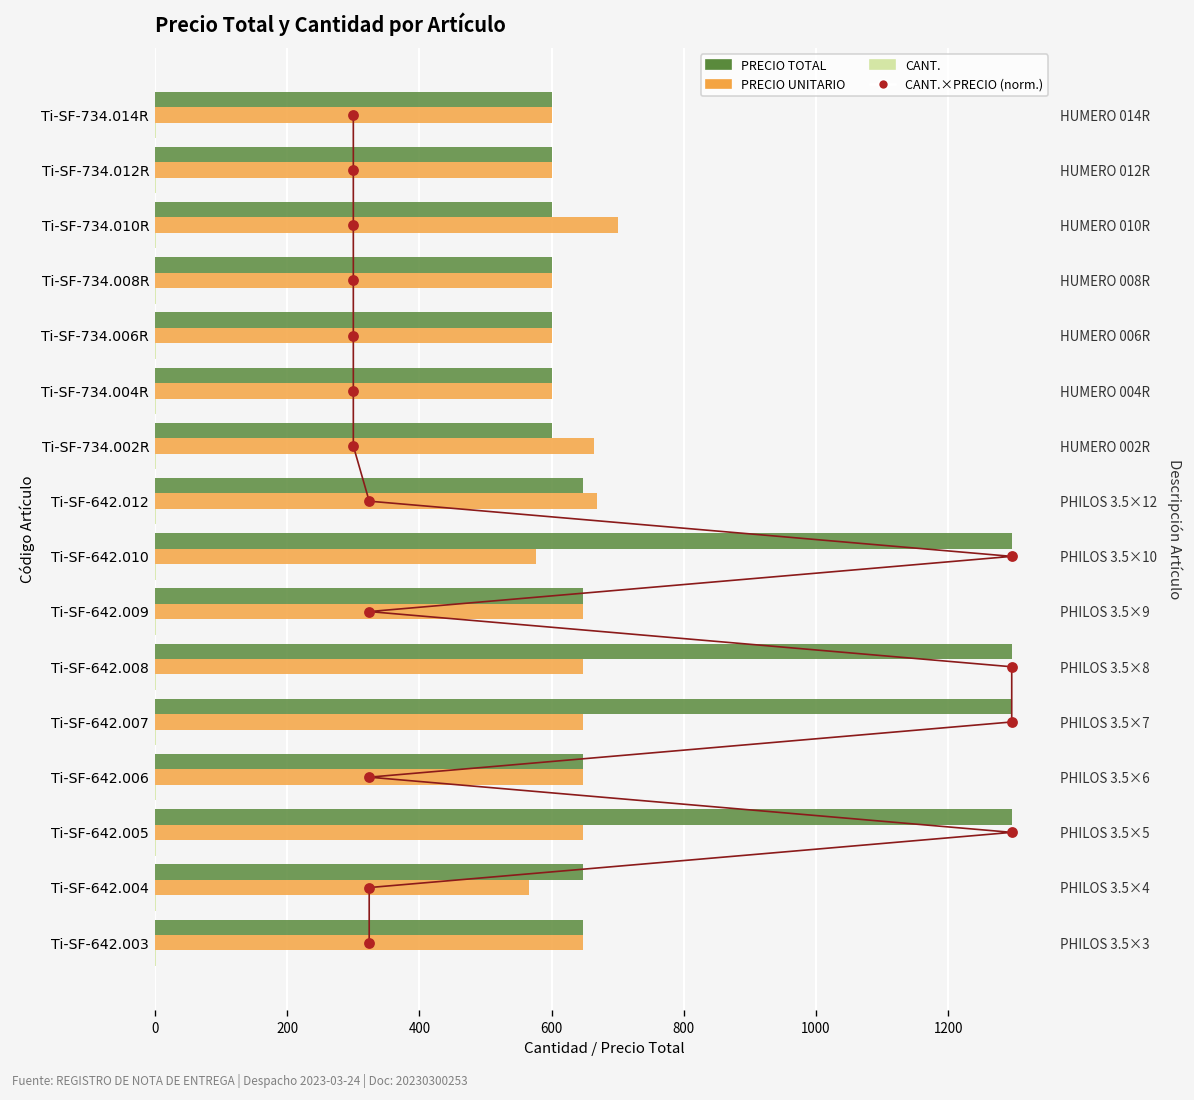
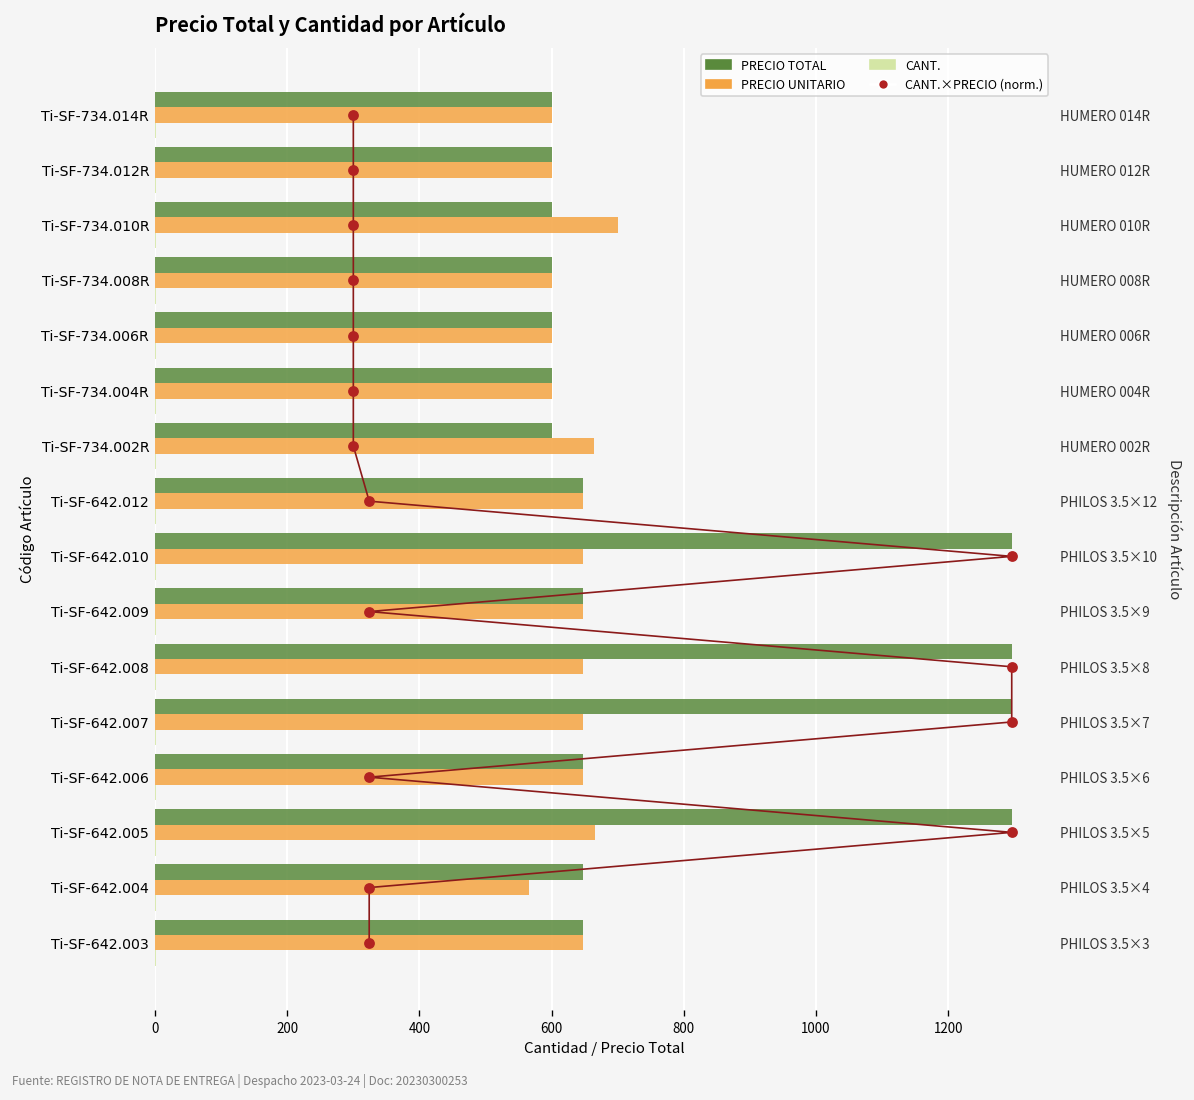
  {
    "PRECIO UNITARIO": {
      "Ti-SF-734.014R": 600,
      "Ti-SF-734.012R": 600,
      "Ti-SF-734.010R": 700,
      "Ti-SF-734.008R": 600,
      "Ti-SF-734.006R": 600,
      "Ti-SF-734.004R": 600,
      "Ti-SF-734.002R": 660,
-     "Ti-SF-642.012": 670,
-     "Ti-SF-642.010": 580,
+     "Ti-SF-642.012": 650,
+     "Ti-SF-642.010": 650,
      "Ti-SF-642.009": 650,
      "Ti-SF-642.008": 650,
      "Ti-SF-642.007": 650,
      "Ti-SF-642.006": 650,
-     "Ti-SF-642.005": 650,
+     "Ti-SF-642.005": 660,
      "Ti-SF-642.004": 570,
      "Ti-SF-642.003": 650
    }
  }
